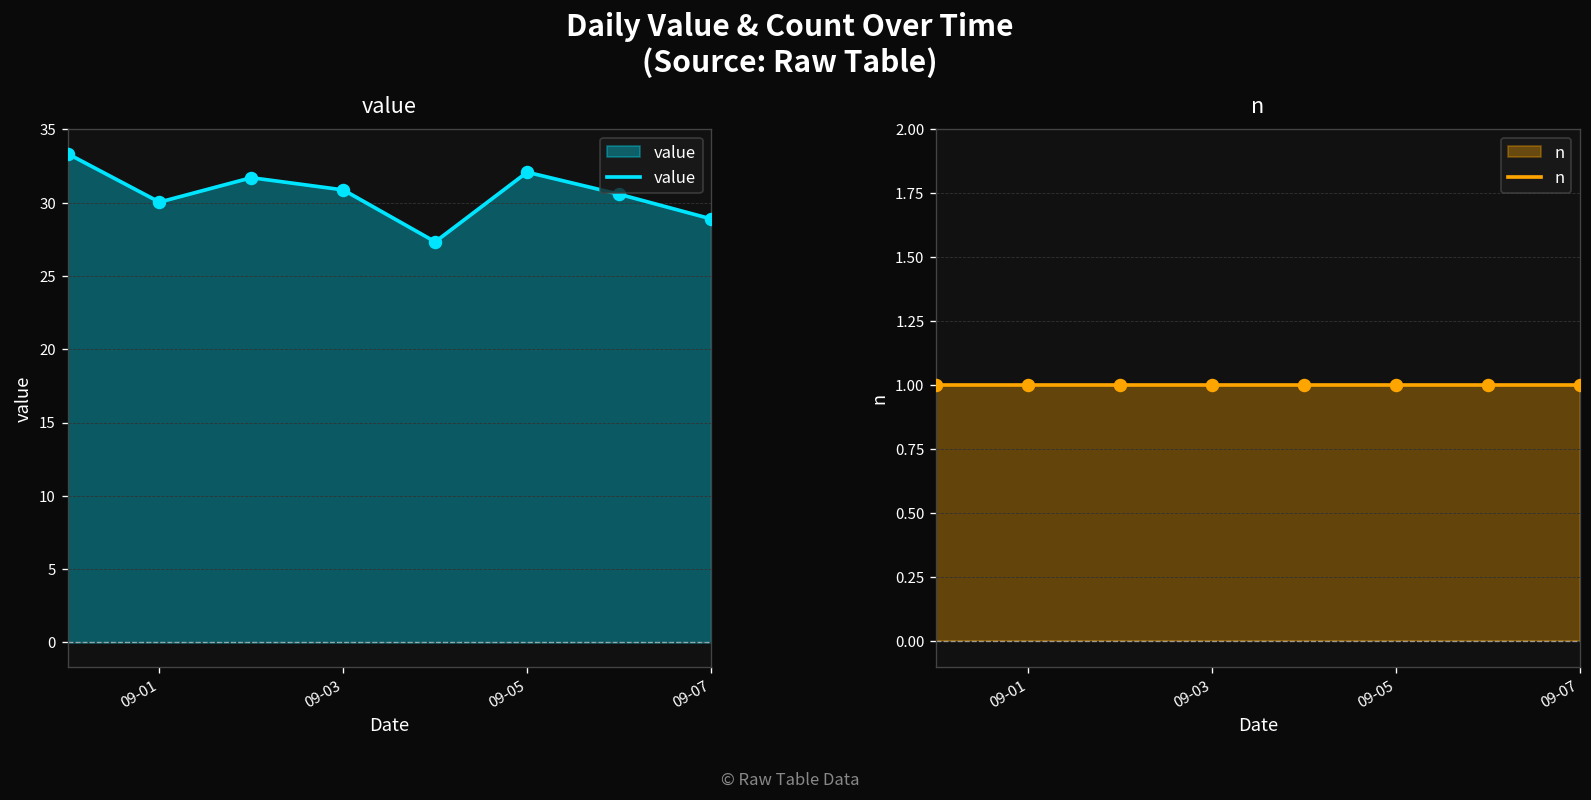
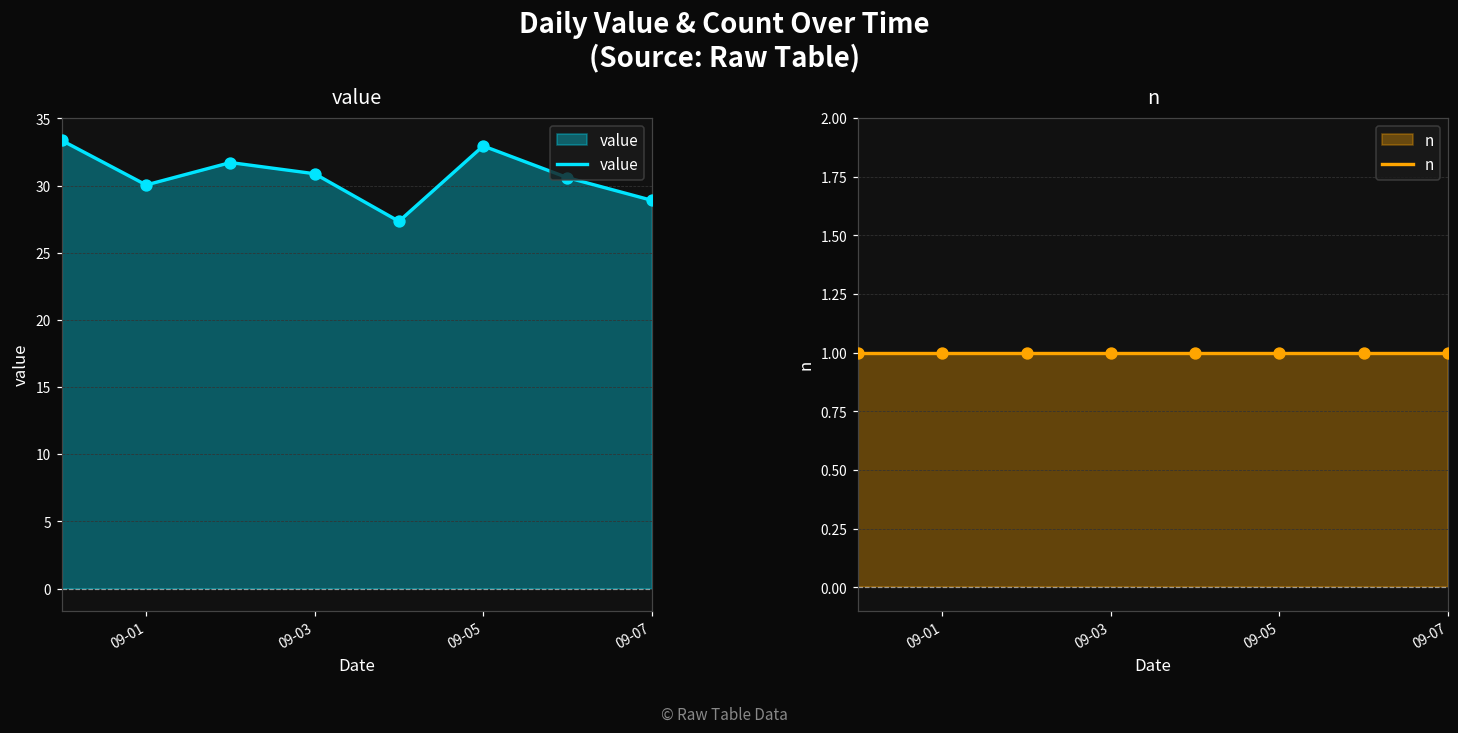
  {
    "value": {
      "09-01": 30.0,
      "09-03": 30.9,
-     "09-05": 32.1,
+     "09-05": 32.9,
      "09-07": 28.9
    },
    "n": {
      "09-01": 1.00,
      "09-03": 1.00,
      "09-05": 1.00,
      "09-07": 1.00
    }
  }
